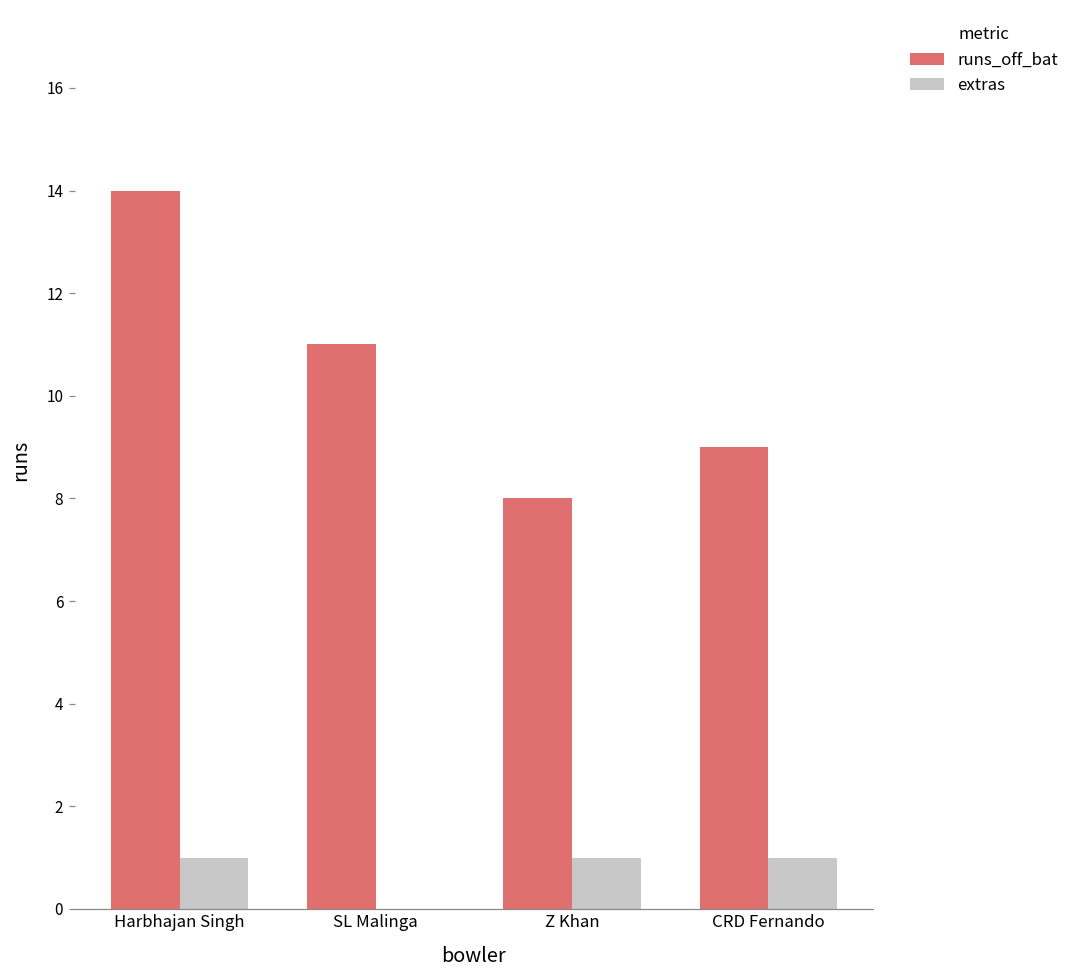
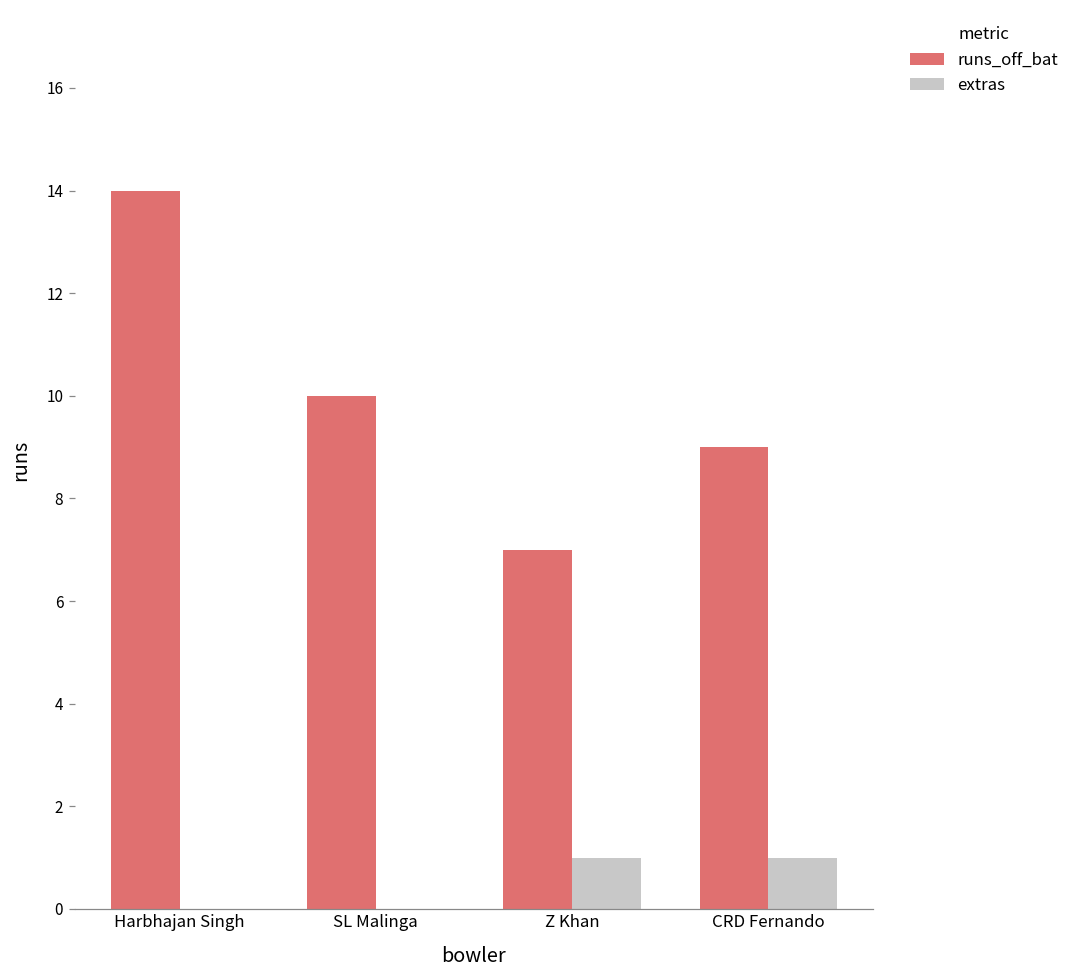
  {
    "runs_off_bat": {
      "Harbhajan Singh": 14,
-     "SL Malinga": 11,
-     "Z Khan": 8,
+     "SL Malinga": 10,
+     "Z Khan": 7,
      "CRD Fernando": 9
    },
    "extras": {
-     "Harbhajan Singh": 1,
+     "Harbhajan Singh": 0,
      "SL Malinga": 0,
      "Z Khan": 1,
      "CRD Fernando": 1
    }
  }
